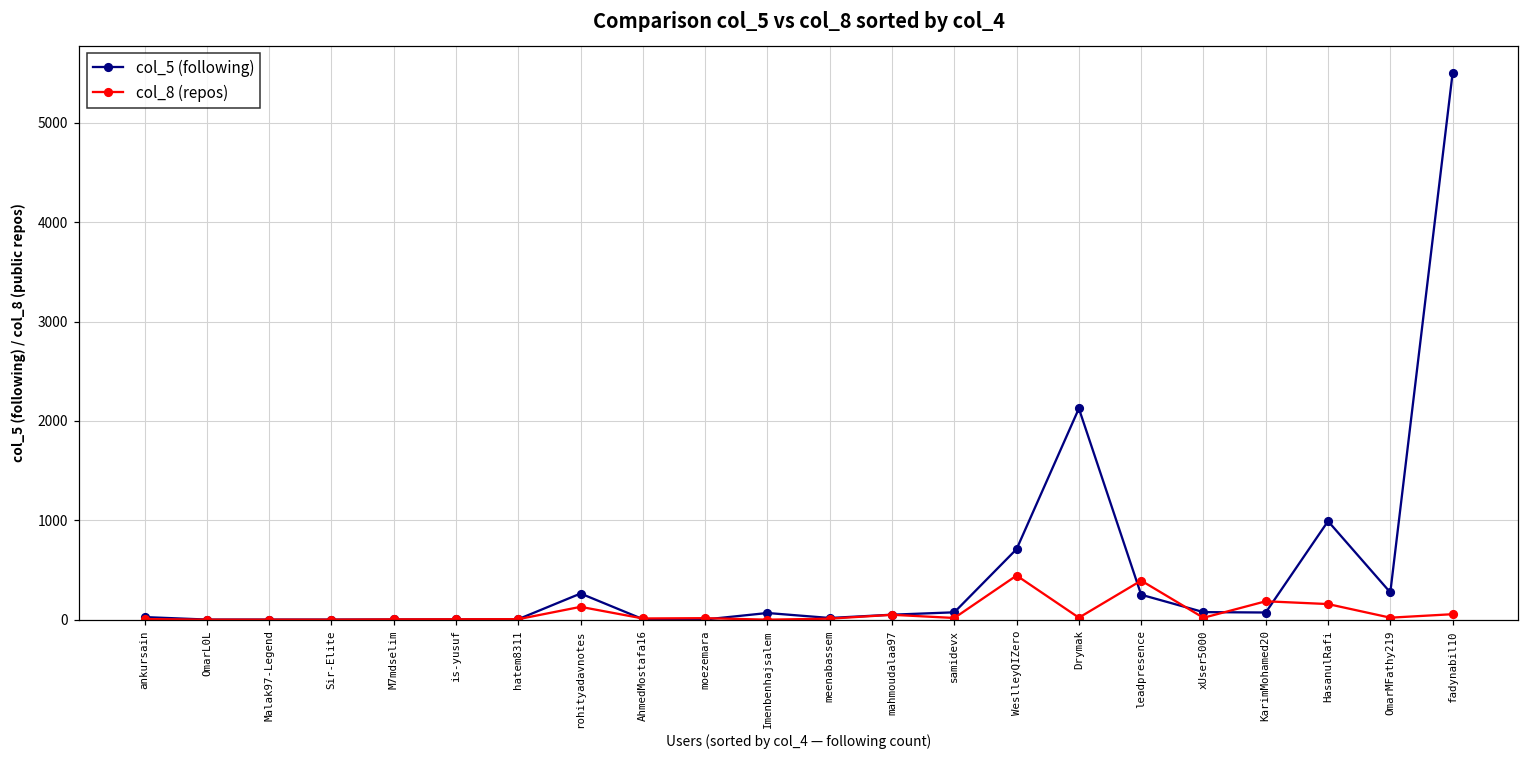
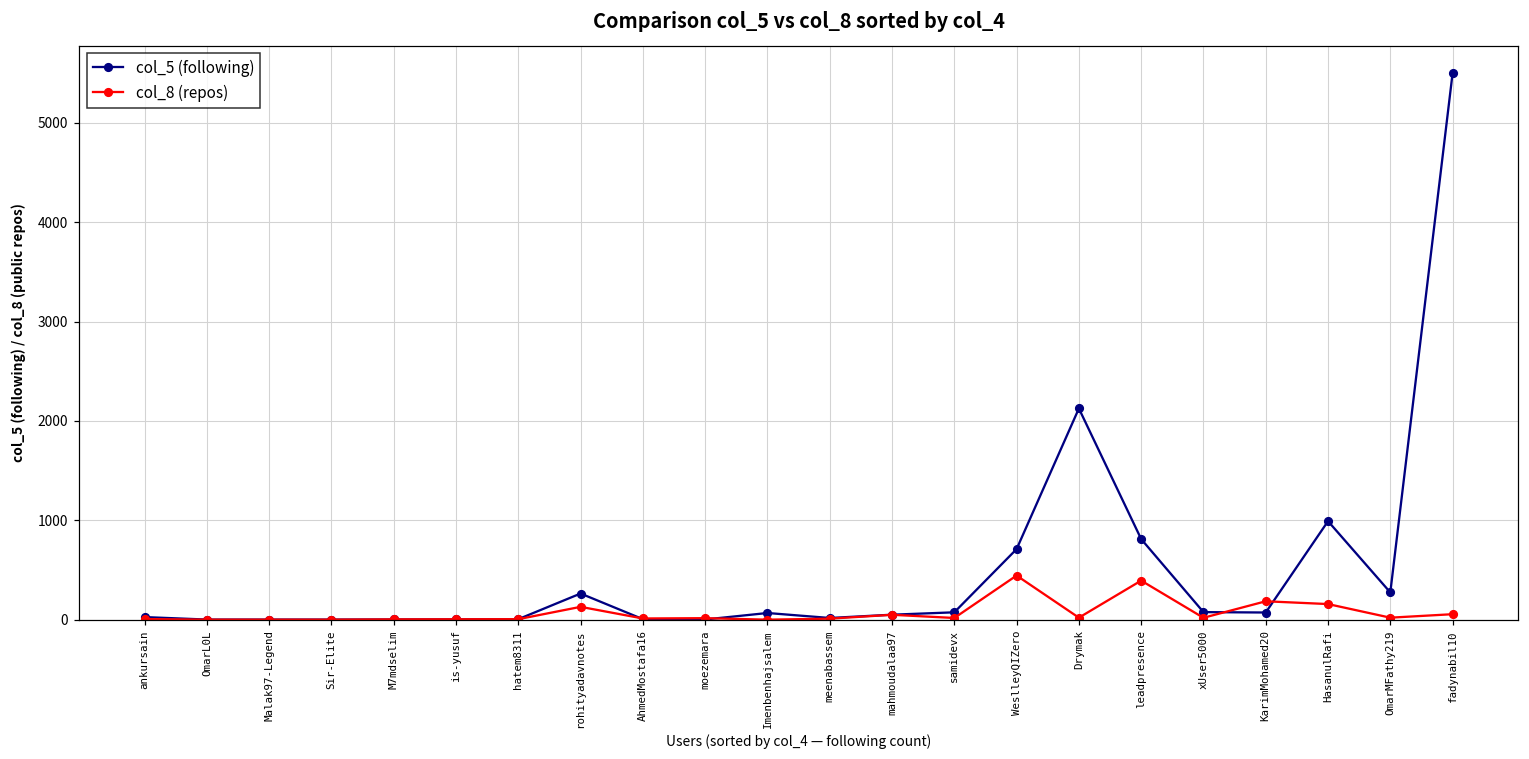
  {
    "col_5 (following)": {
      "rohityadavnotes": 300,
      "Imenbenhajsalem": 100,
      "samidevx": 100,
      "WeslleyQIZero": 700,
      "Drymak": 2100,
-     "leadpresence": 300,
+     "leadpresence": 800,
      "xUser5000": 100,
      "KarimMohamed20": 100,
      "HasanulRafi": 1000,
      "OmarMFathy219": 300,
      "fadynabil10": 5500
    },
    "col_8 (repos)": {
      "rohityadavnotes": 100,
      "Imenbenhajsalem": 0,
      "samidevx": 0,
      "WeslleyQIZero": 400,
      "Drymak": 0,
      "leadpresence": 400,
      "xUser5000": 0,
      "KarimMohamed20": 200,
      "HasanulRafi": 200,
      "OmarMFathy219": 0,
      "fadynabil10": 100
    }
  }
